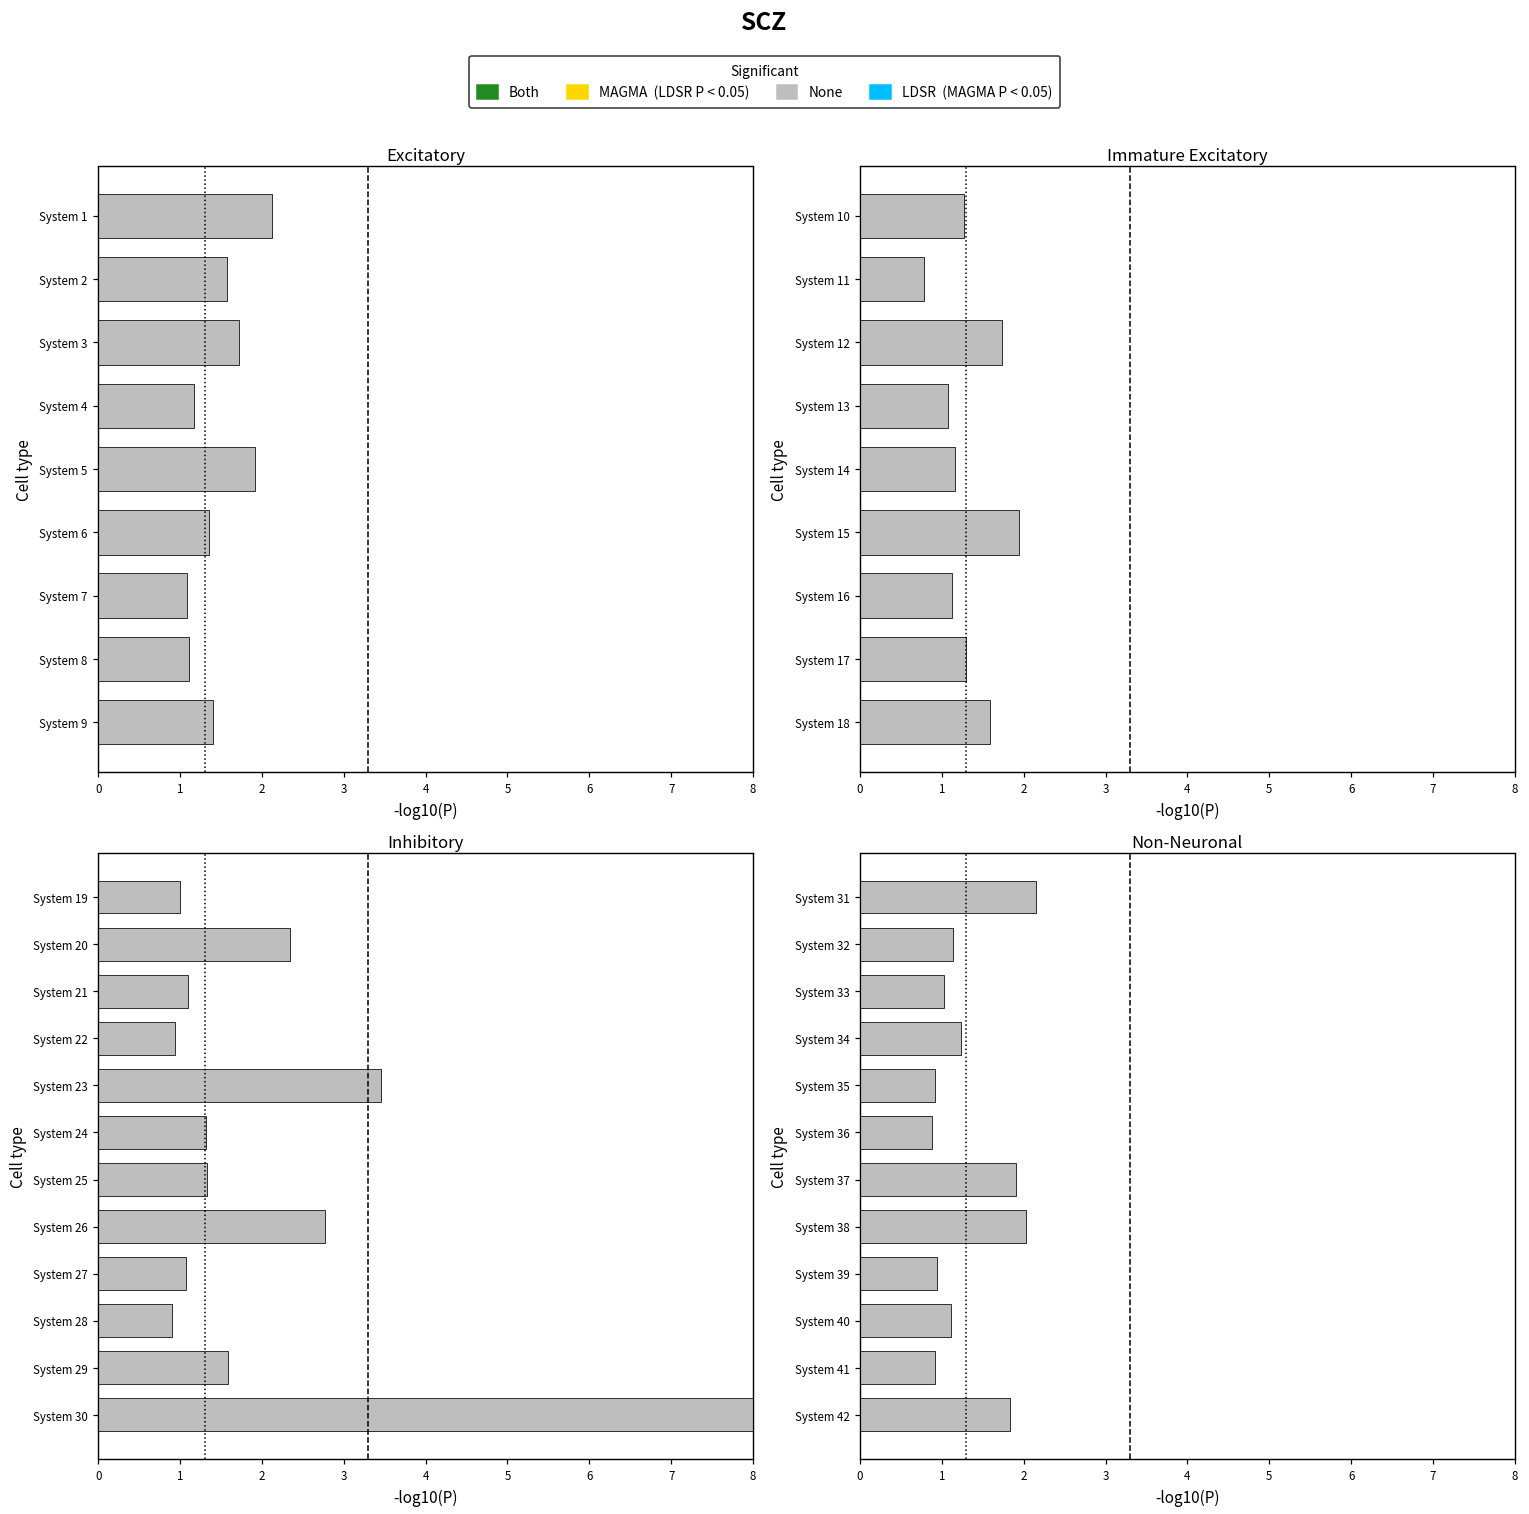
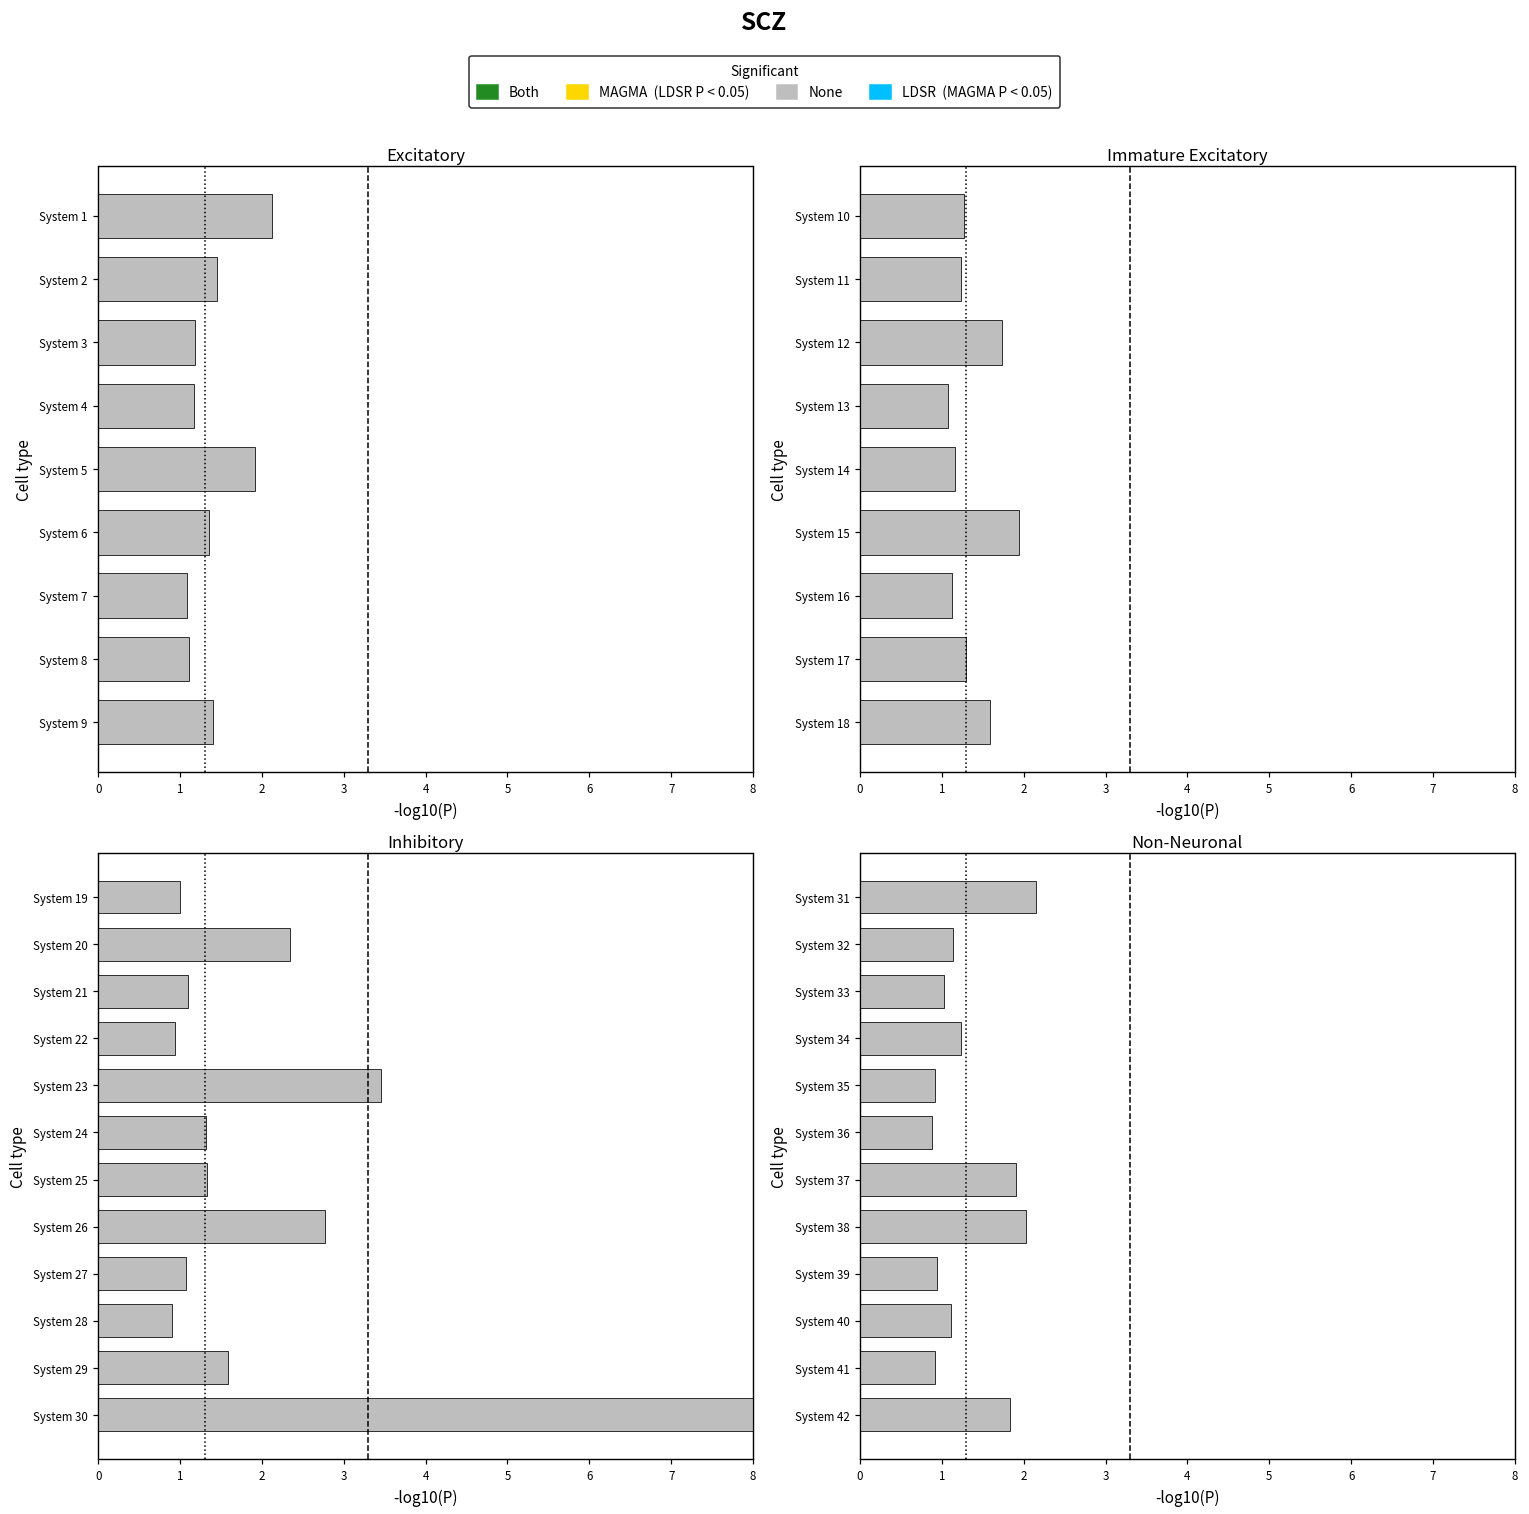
  {
    "Excitatory": {
      "System 1": 2.1,
-     "System 2": 1.6,
-     "System 3": 1.7,
+     "System 2": 1.4,
+     "System 3": 1.2,
      "System 4": 1.2,
      "System 5": 1.9,
      "System 6": 1.3,
      "System 7": 1.1,
      "System 8": 1.1,
      "System 9": 1.4
    },
    "Immature Excitatory": {
      "System 10": 1.3,
-     "System 11": 0.8,
+     "System 11": 1.2,
      "System 12": 1.7,
      "System 13": 1.1,
      "System 14": 1.2,
      "System 15": 1.9,
      "System 16": 1.1,
      "System 17": 1.3,
      "System 18": 1.6
    },
    "Inhibitory": {
      "System 19": 1.0,
      "System 20": 2.3,
      "System 21": 1.1,
      "System 22": 0.9,
      "System 23": 3.5,
      "System 24": 1.3,
      "System 25": 1.3,
      "System 26": 2.8,
      "System 27": 1.1,
      "System 28": 0.9,
      "System 29": 1.6
    },
    "Non-Neuronal": {
      "System 31": 2.1,
      "System 32": 1.1,
      "System 33": 1.0,
      "System 34": 1.2,
      "System 35": 0.9,
      "System 36": 0.9,
      "System 37": 1.9,
      "System 38": 2.0,
      "System 39": 0.9,
      "System 40": 1.1,
      "System 41": 0.9,
      "System 42": 1.8
    }
  }
